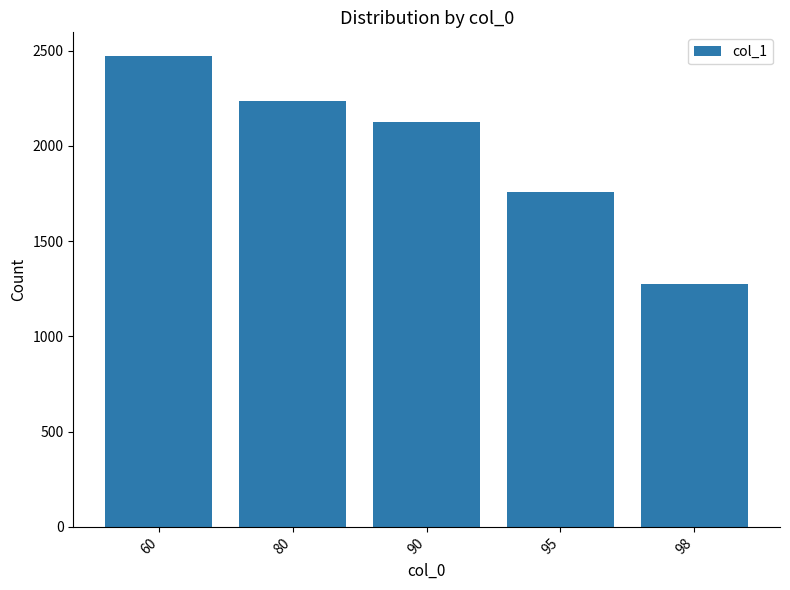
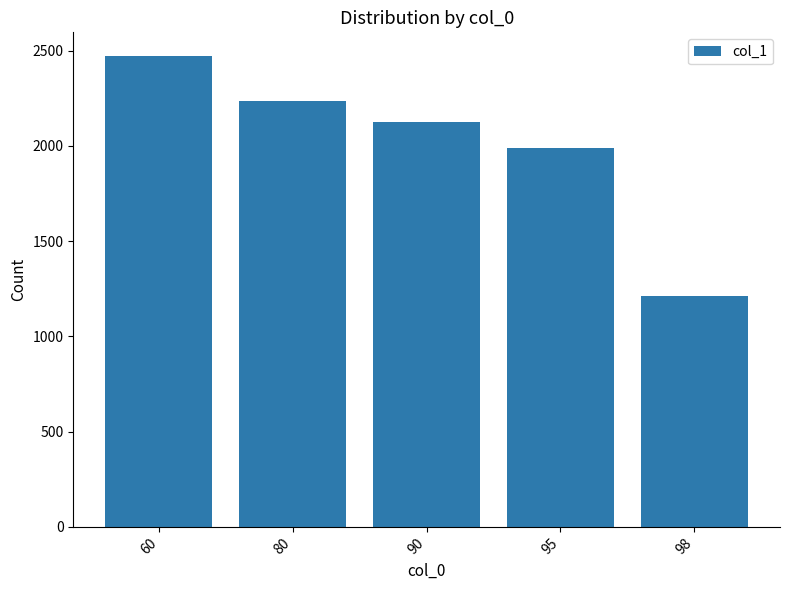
  {
    "60": 2470,
    "80": 2240,
    "90": 2130,
-   "95": 1760,
-   "98": 1280
+   "95": 1990,
+   "98": 1210
  }
